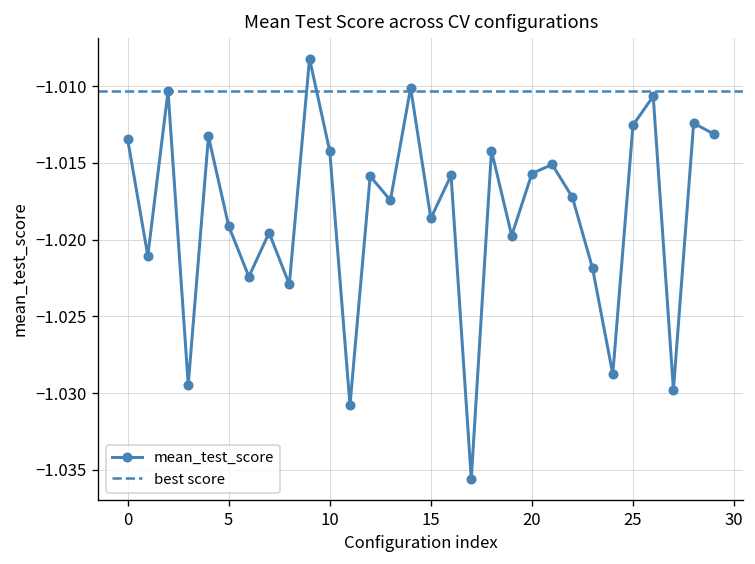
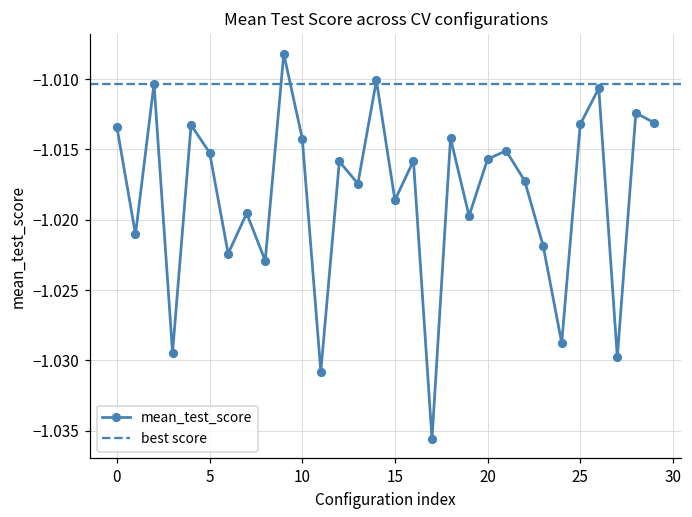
  {
    "0": -1.0134,
-   "5": -1.0191,
+   "5": -1.0152,
    "10": -1.0142,
    "15": -1.0186,
    "20": -1.0157,
-   "25": -1.0125
+   "25": -1.0132
  }
